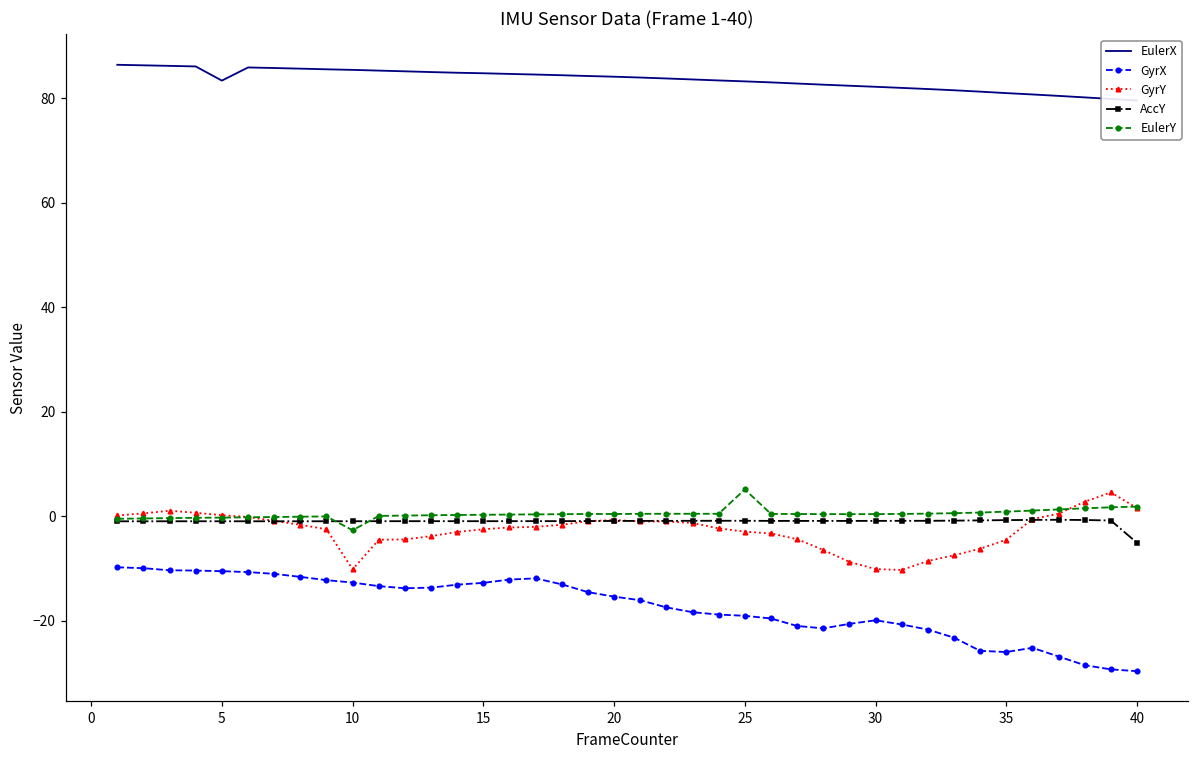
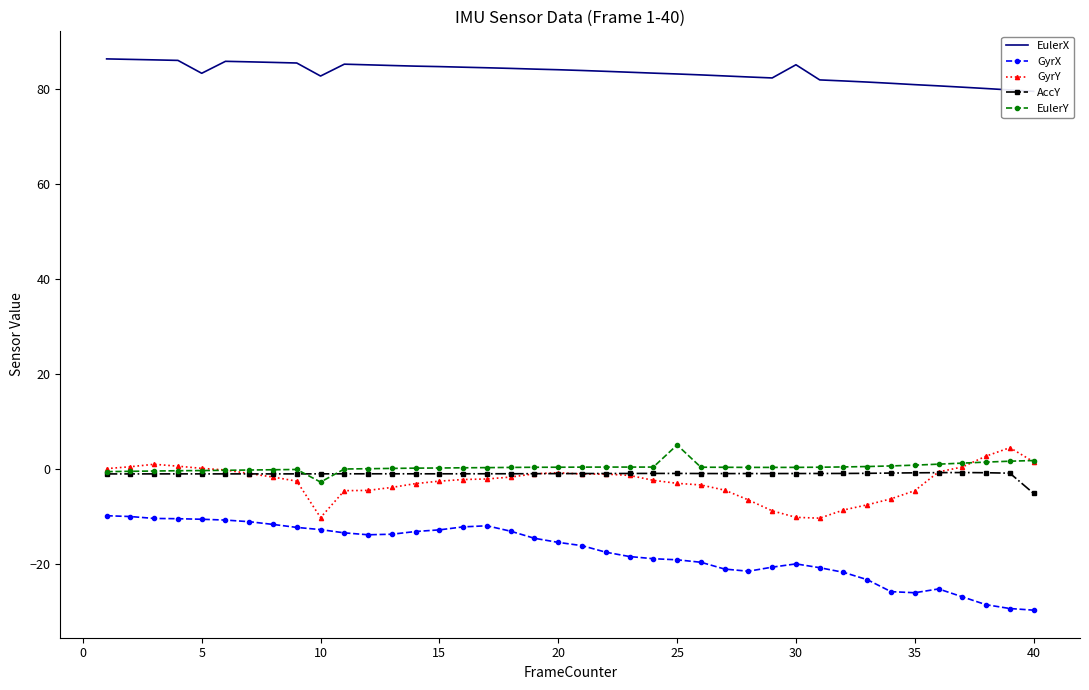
  {
    "EulerX": {
      "5": 83,
-     "10": 85,
+     "10": 83,
      "15": 85,
      "20": 84,
      "25": 83,
-     "30": 82,
+     "30": 85,
      "35": 81
    },
    "GyrX": {
      "5": -11,
      "10": -13,
      "15": -13,
      "20": -15,
      "25": -19,
      "30": -20,
      "35": -26,
      "40": -30
    },
    "GyrY": {
      "10": -10,
      "15": -3,
      "25": -3,
      "30": -10,
      "35": -5
    },
    "AccY": {
      "5": -1,
      "10": -1,
      "15": -1,
      "25": -1,
      "30": -1,
      "35": -1,
      "40": -5
    },
    "EulerY": {
      "10": -3,
      "15": 0,
      "20": 0,
      "25": 5,
      "30": 0,
      "35": 1
    }
  }
